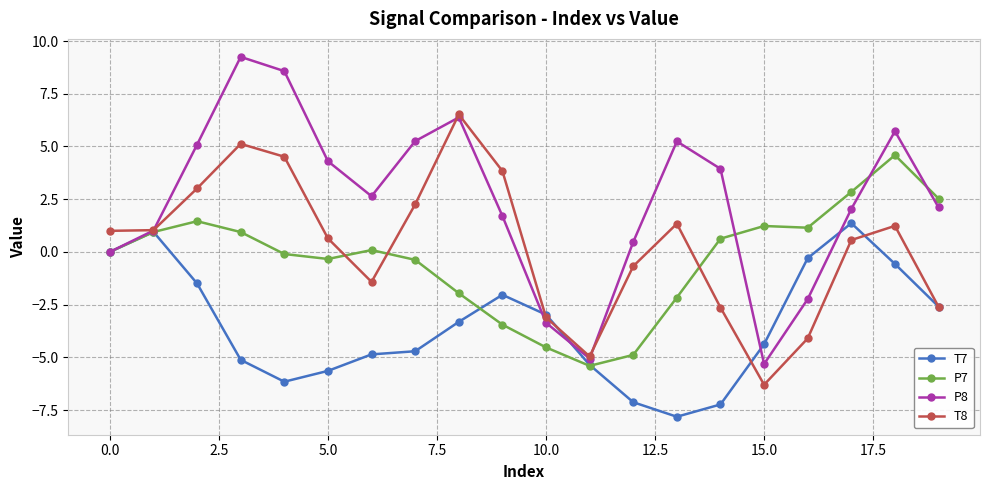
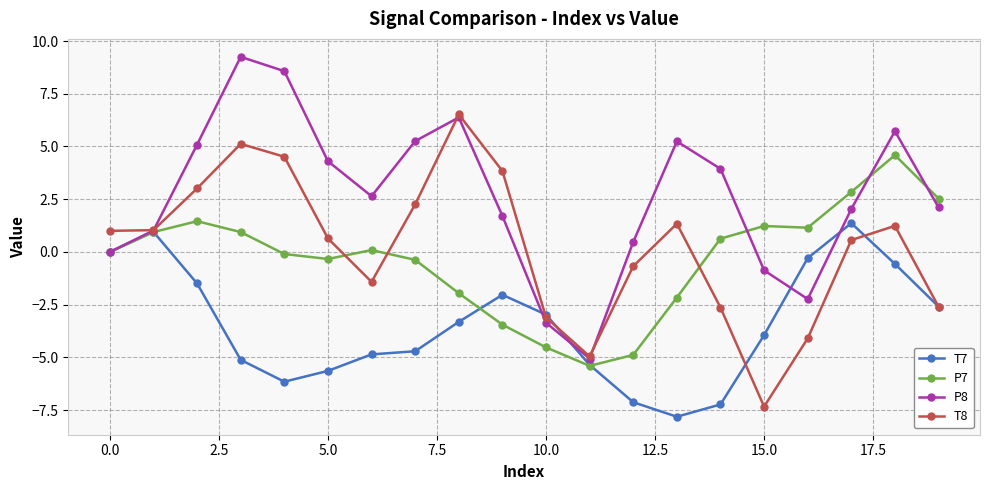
  {
    "T7": {
      "5.0": -5.6,
      "10.0": -3.0,
-     "15.0": -4.4
+     "15.0": -3.9
    },
    "P7": {
      "5.0": -0.3,
      "10.0": -4.5,
      "15.0": 1.2
    },
    "P8": {
      "5.0": 4.3,
      "10.0": -3.4,
-     "15.0": -5.3
+     "15.0": -0.9
    },
    "T8": {
      "0.0": 1.0,
      "5.0": 0.6,
      "10.0": -3.1,
-     "15.0": -6.3
+     "15.0": -7.3
    }
  }
